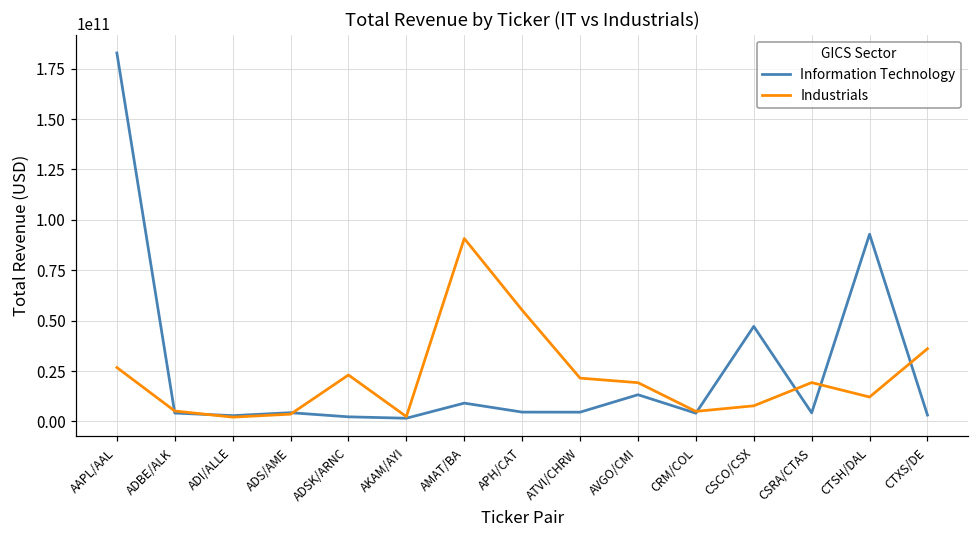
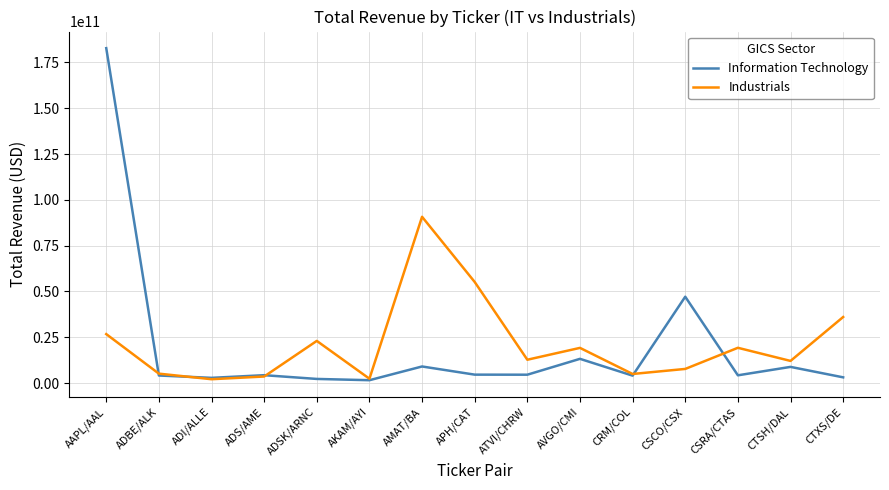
  {
    "Information Technology": {
      "AAPL/AAL": 183000000000,
      "ADSK/ARNC": 2000000000,
      "AMAT/BA": 9000000000,
      "APH/CAT": 5000000000,
      "ATVI/CHRW": 5000000000,
      "AVGO/CMI": 13000000000,
      "CSCO/CSX": 47000000000,
      "CSRA/CTAS": 4000000000,
-     "CTSH/DAL": 93000000000,
+     "CTSH/DAL": 9000000000,
      "CTXS/DE": 3000000000
    },
    "Industrials": {
      "AAPL/AAL": 27000000000,
      "ADSK/ARNC": 23000000000,
      "AMAT/BA": 91000000000,
      "APH/CAT": 55000000000,
-     "ATVI/CHRW": 21000000000,
+     "ATVI/CHRW": 13000000000,
      "AVGO/CMI": 19000000000,
      "CSCO/CSX": 8000000000,
      "CSRA/CTAS": 19000000000,
      "CTSH/DAL": 12000000000,
      "CTXS/DE": 36000000000
    }
  }
